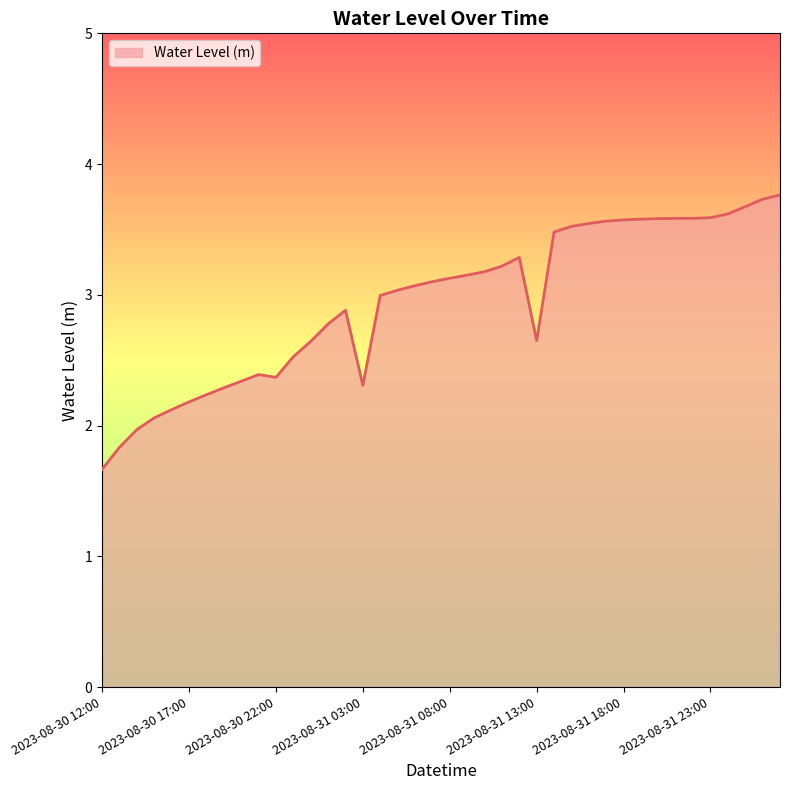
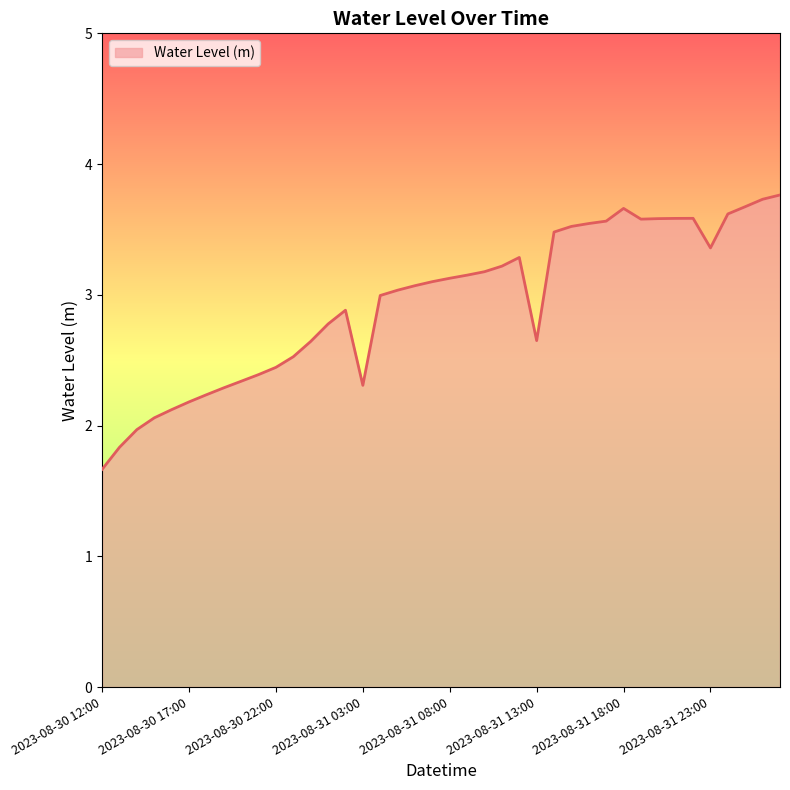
  {
    "2023-08-30 12:00": 1.67,
    "2023-08-30 17:00": 2.18,
-   "2023-08-30 22:00": 2.37,
+   "2023-08-30 22:00": 2.45,
    "2023-08-31 03:00": 2.31,
    "2023-08-31 08:00": 3.13,
    "2023-08-31 13:00": 2.65,
-   "2023-08-31 18:00": 3.57,
-   "2023-08-31 23:00": 3.59
+   "2023-08-31 18:00": 3.66,
+   "2023-08-31 23:00": 3.36
  }
